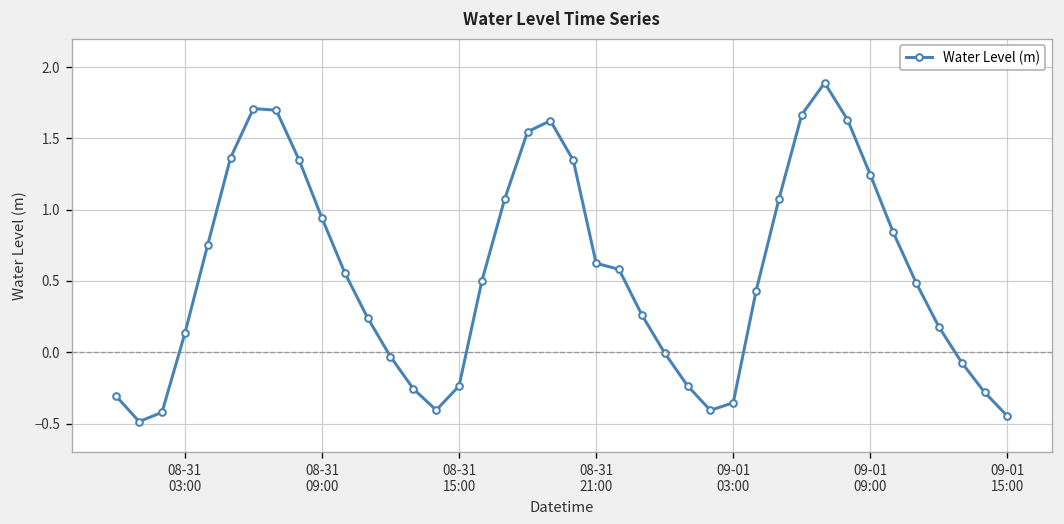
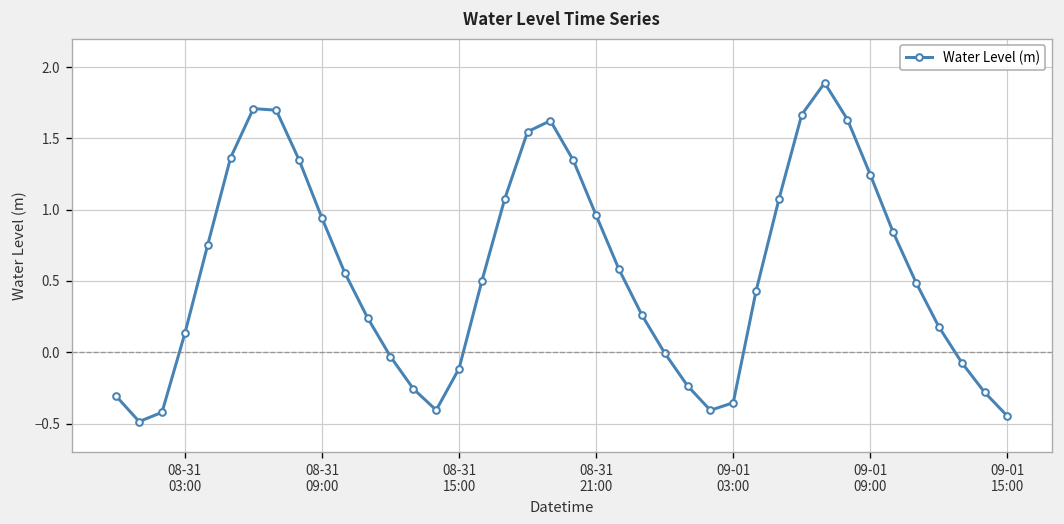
  {
    "08-31 03:00": 0.13,
    "08-31 09:00": 0.94,
-   "08-31 15:00": -0.24,
-   "08-31 21:00": 0.62,
+   "08-31 15:00": -0.11,
+   "08-31 21:00": 0.96,
    "09-01 03:00": -0.35,
    "09-01 09:00": 1.24,
    "09-01 15:00": -0.45
  }
